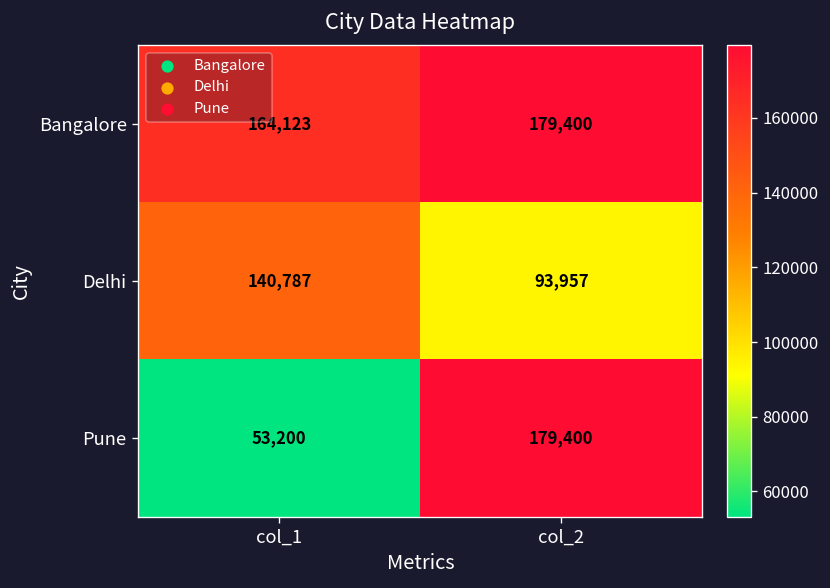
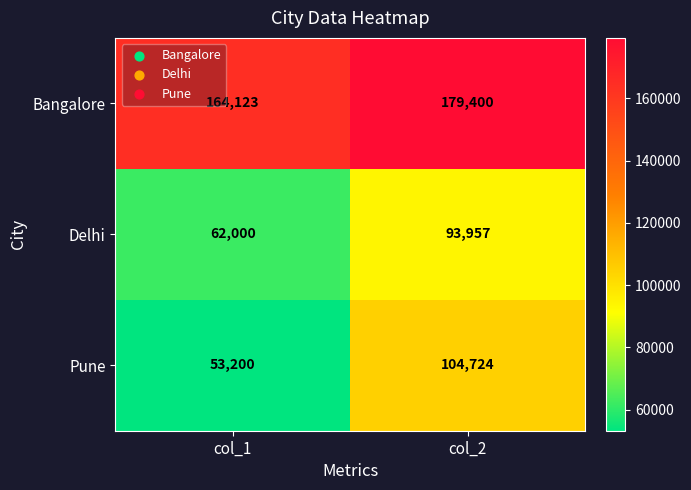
  {
    "Bangalore": {
      "col_2": "179,400"
    },
    "Delhi": {
-     "col_1": "140,787",
+     "col_1": "62,000",
      "col_2": "93,957"
    },
    "Pune": {
      "col_1": "53,200",
-     "col_2": "179,400"
+     "col_2": "104,724"
    }
  }
